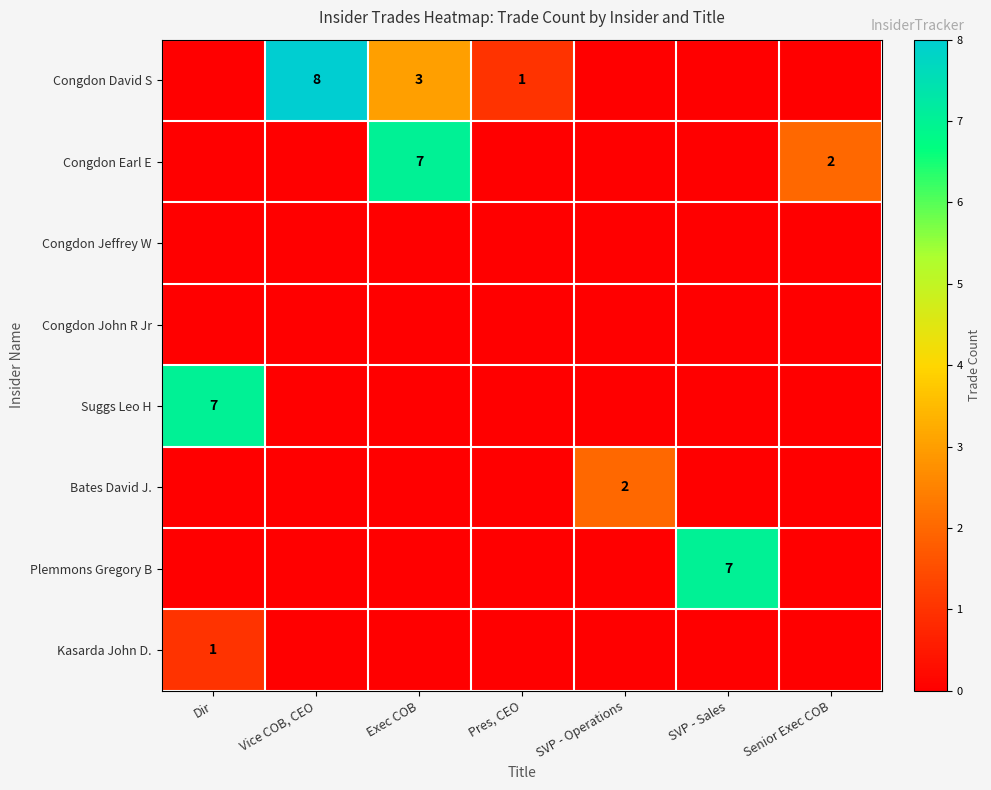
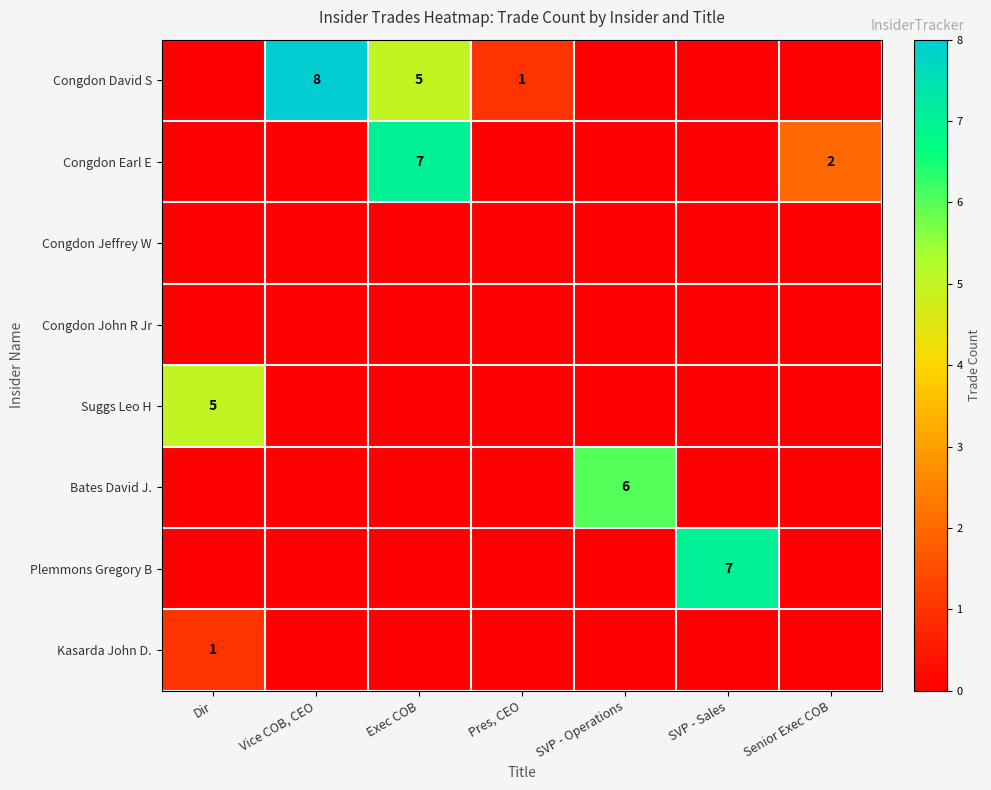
  {
    "Congdon David S": {
      "Vice COB, CEO": 8,
-     "Exec COB": 3,
+     "Exec COB": 5,
      "Pres, CEO": 1
    },
    "Congdon Earl E": {
      "Exec COB": 7,
      "Senior Exec COB": 2
    },
    "Suggs Leo H": {
-     "Dir": 7
+     "Dir": 5
    },
    "Bates David J.": {
-     "SVP - Operations": 2
+     "SVP - Operations": 6
    },
    "Plemmons Gregory B": {
      "SVP - Sales": 7
    },
    "Kasarda John D.": {
      "Dir": 1
    }
  }
